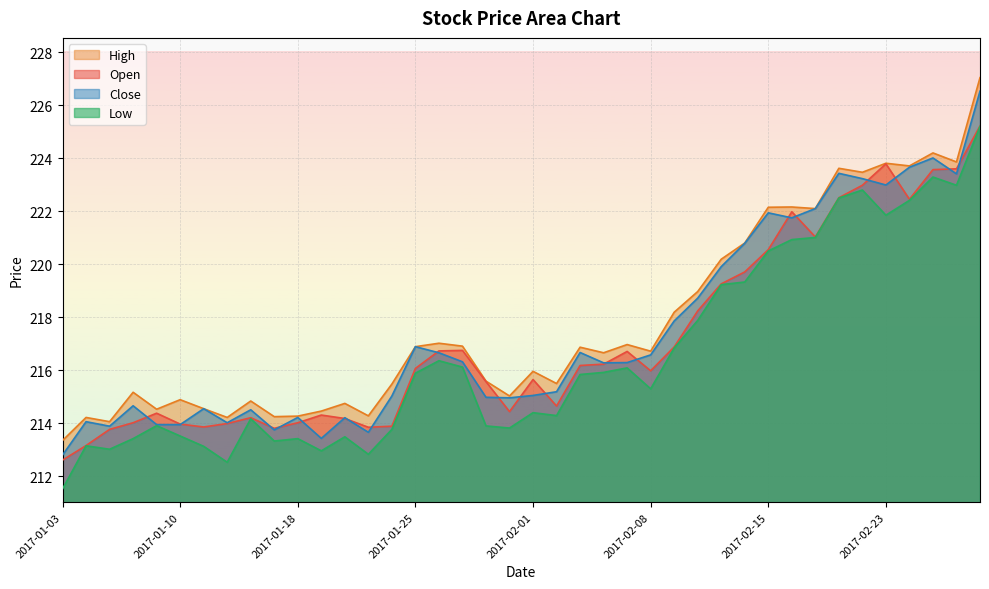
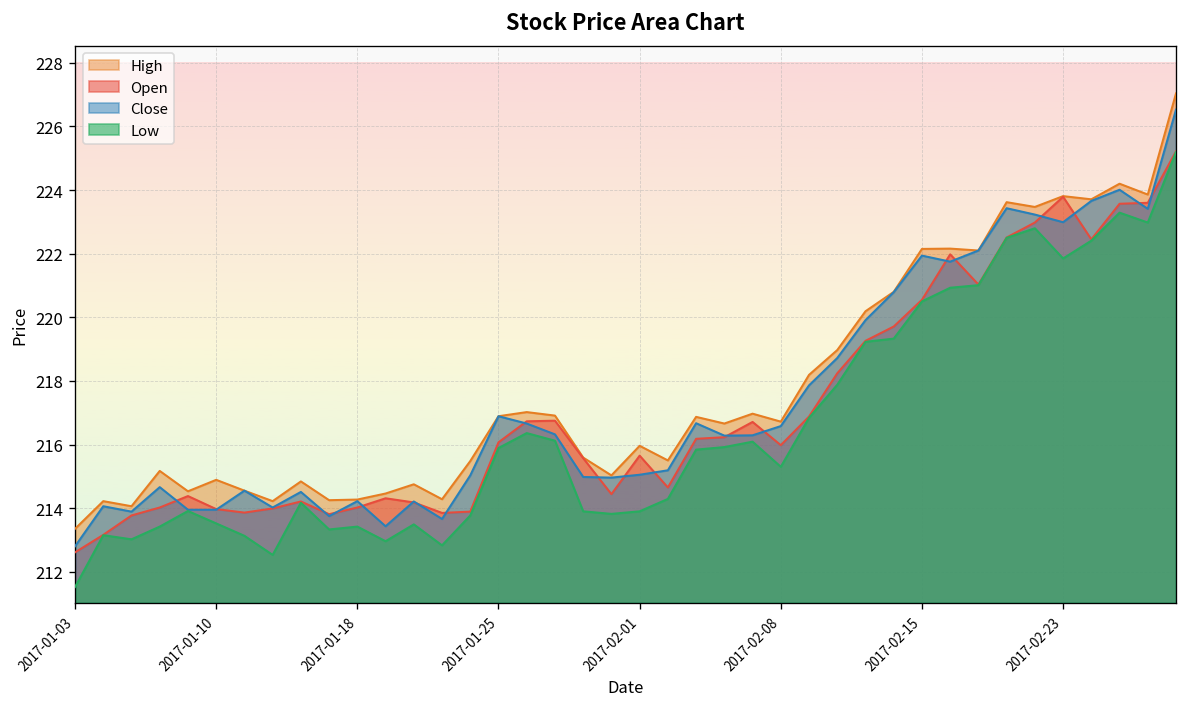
  {
    "Close": {
      "2017-01-03": 212.8,
      "2017-02-01": 215.1,
      "2017-02-08": 216.6,
      "2017-02-15": 221.9,
      "2017-02-23": 223.0
    },
    "Low": {
      "2017-01-03": 211.5,
      "2017-01-10": 213.5,
      "2017-01-18": 213.4,
      "2017-01-25": 215.9,
-     "2017-02-01": 214.4,
+     "2017-02-01": 213.9,
      "2017-02-08": 215.3,
      "2017-02-23": 221.9
    }
  }
